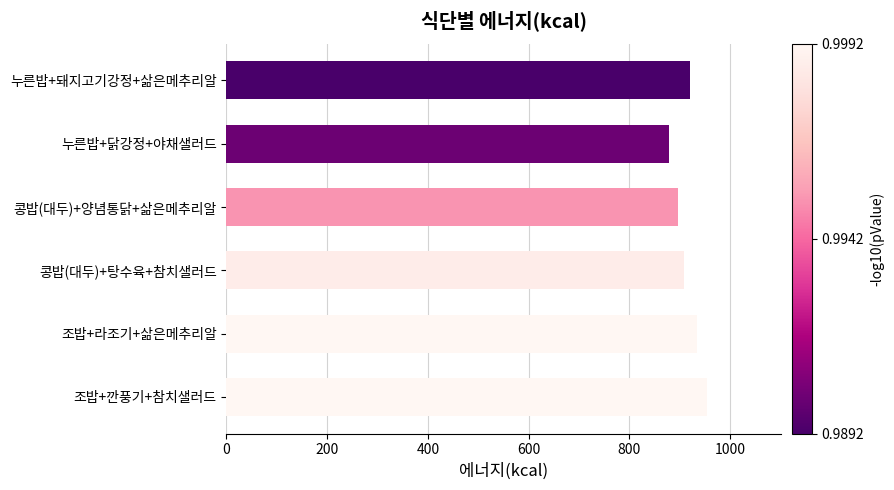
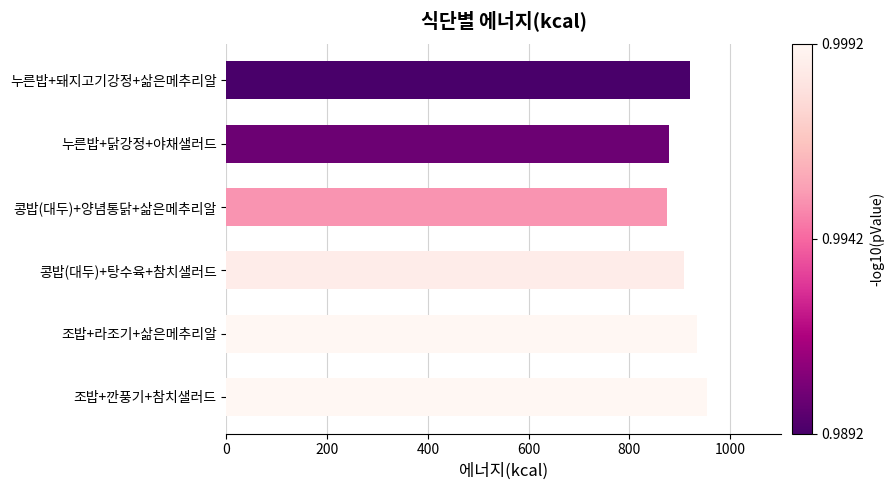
  {
    "누른밥+돼지고기강정+삶은메추리알": 920,
    "누른밥+닭강정+야채샐러드": 880,
-   "콩밥(대두)+양념통닭+삶은메추리알": 900,
+   "콩밥(대두)+양념통닭+삶은메추리알": 870,
    "콩밥(대두)+탕수육+참치샐러드": 910,
    "조밥+라조기+삶은메추리알": 930,
    "조밥+깐풍기+참치샐러드": 950
  }
